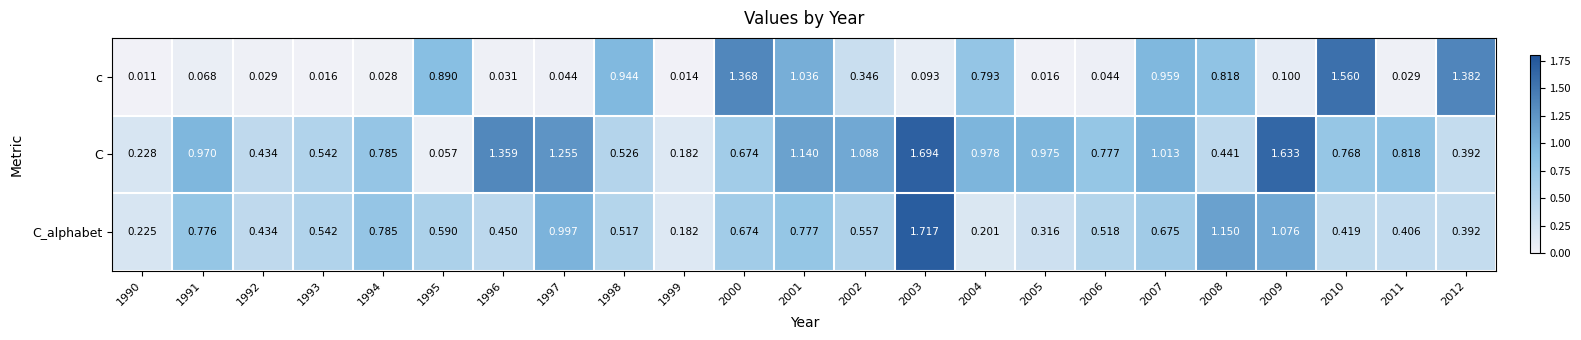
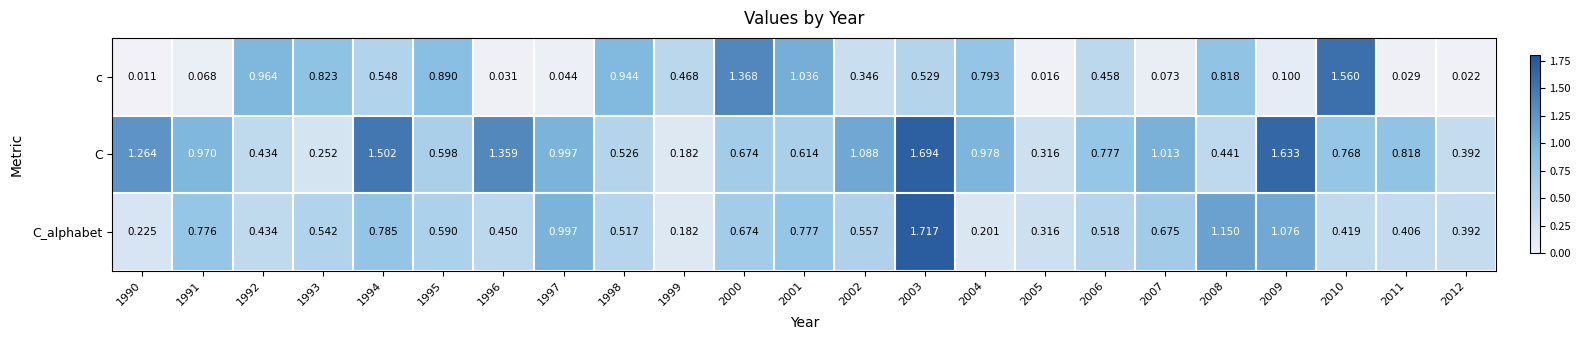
  {
    "c": {
      "1990": 0.011,
      "1991": 0.068,
-     "1992": 0.029,
-     "1993": 0.016,
-     "1994": 0.028,
+     "1992": 0.964,
+     "1993": 0.823,
+     "1994": 0.548,
      "1995": 0.890,
      "1996": 0.031,
      "1997": 0.044,
      "1998": 0.944,
-     "1999": 0.014,
+     "1999": 0.468,
      "2000": 1.368,
      "2001": 1.036,
      "2002": 0.346,
-     "2003": 0.093,
+     "2003": 0.529,
      "2004": 0.793,
      "2005": 0.016,
-     "2006": 0.044,
-     "2007": 0.959,
+     "2006": 0.458,
+     "2007": 0.073,
      "2008": 0.818,
      "2009": 0.100,
      "2010": 1.560,
      "2011": 0.029,
-     "2012": 1.382
+     "2012": 0.022
    },
    "C": {
-     "1990": 0.228,
+     "1990": 1.264,
      "1991": 0.970,
      "1992": 0.434,
-     "1993": 0.542,
-     "1994": 0.785,
-     "1995": 0.057,
+     "1993": 0.252,
+     "1994": 1.502,
+     "1995": 0.598,
      "1996": 1.359,
-     "1997": 1.255,
+     "1997": 0.997,
      "1998": 0.526,
      "1999": 0.182,
      "2000": 0.674,
-     "2001": 1.140,
+     "2001": 0.614,
      "2002": 1.088,
      "2003": 1.694,
      "2004": 0.978,
-     "2005": 0.975,
+     "2005": 0.316,
      "2006": 0.777,
      "2007": 1.013,
      "2008": 0.441,
      "2009": 1.633,
      "2010": 0.768,
      "2011": 0.818,
      "2012": 0.392
    },
    "C_alphabet": {
      "1990": 0.225,
      "1991": 0.776,
      "1992": 0.434,
      "1993": 0.542,
      "1994": 0.785,
      "1995": 0.590,
      "1996": 0.450,
      "1997": 0.997,
      "1998": 0.517,
      "1999": 0.182,
      "2000": 0.674,
      "2001": 0.777,
      "2002": 0.557,
      "2003": 1.717,
      "2004": 0.201,
      "2005": 0.316,
      "2006": 0.518,
      "2007": 0.675,
      "2008": 1.150,
      "2009": 1.076,
      "2010": 0.419,
      "2011": 0.406,
      "2012": 0.392
    }
  }
